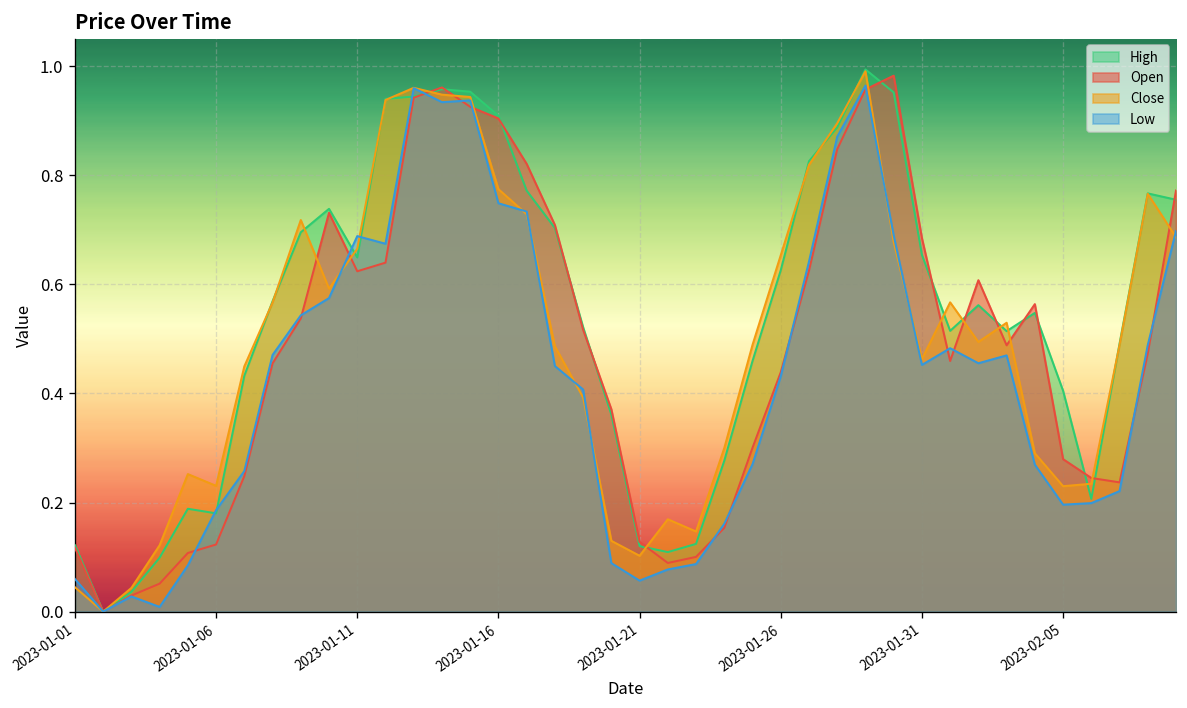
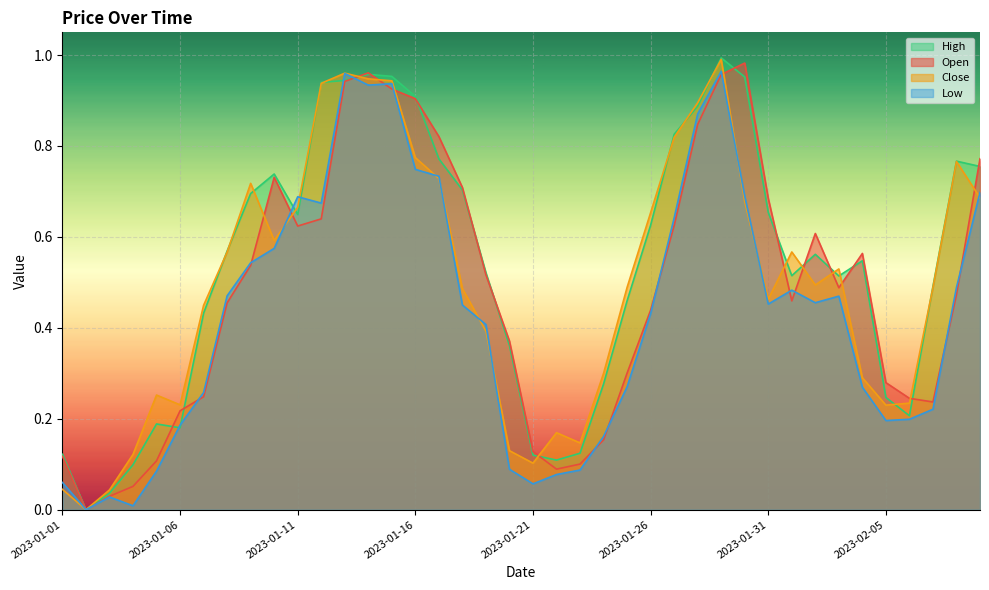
  {
    "High": {
      "2023-01-06": 0.18,
      "2023-01-11": 0.65,
      "2023-01-21": 0.12,
      "2023-01-26": 0.63,
      "2023-01-31": 0.65,
-     "2023-02-05": 0.40
+     "2023-02-05": 0.25
    },
    "Open": {
-     "2023-01-06": 0.12,
+     "2023-01-06": 0.22,
      "2023-01-11": 0.62,
      "2023-01-21": 0.13,
      "2023-01-26": 0.44,
      "2023-01-31": 0.68,
      "2023-02-05": 0.28
    },
    "Close": {
      "2023-01-01": 0.04,
      "2023-01-06": 0.23,
      "2023-01-11": 0.67,
      "2023-01-16": 0.77,
      "2023-01-21": 0.10,
      "2023-01-26": 0.65,
      "2023-01-31": 0.46,
      "2023-02-05": 0.23
    },
    "Low": {
      "2023-01-01": 0.06,
      "2023-01-06": 0.19,
      "2023-01-11": 0.69,
      "2023-01-16": 0.75,
      "2023-01-21": 0.06,
      "2023-01-26": 0.43,
      "2023-01-31": 0.45,
      "2023-02-05": 0.20
    }
  }
